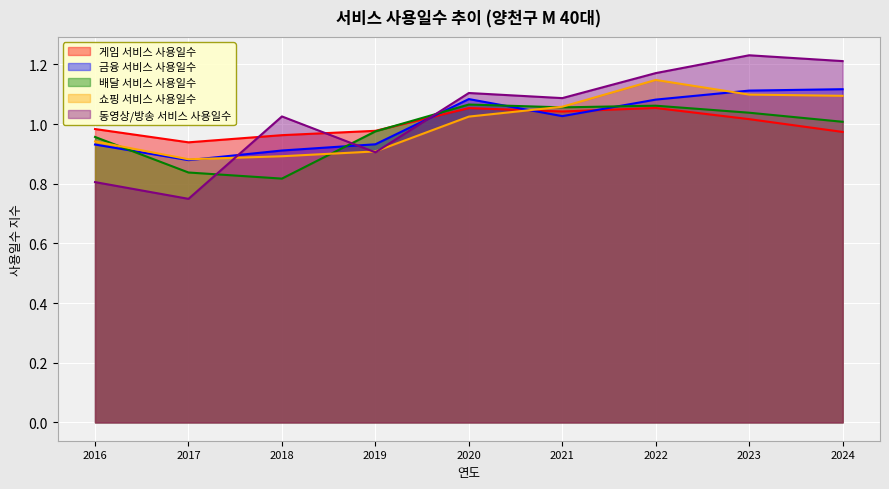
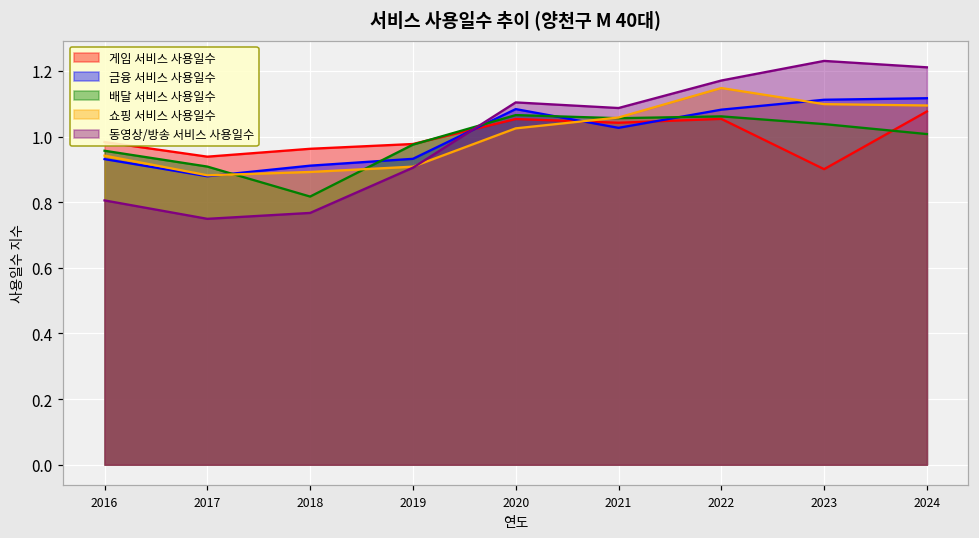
  {
    "게임 서비스 사용일수": {
      "2016": 0.98,
      "2017": 0.94,
      "2018": 0.96,
      "2020": 1.05,
      "2021": 1.04,
-     "2023": 1.02,
-     "2024": 0.97
+     "2023": 0.90,
+     "2024": 1.08
    },
    "금융 서비스 사용일수": {
      "2016": 0.93,
      "2018": 0.91,
      "2019": 0.93,
      "2020": 1.08,
      "2021": 1.03,
      "2022": 1.08,
      "2023": 1.11,
      "2024": 1.12
    },
    "배달 서비스 사용일수": {
      "2016": 0.96,
-     "2017": 0.84,
+     "2017": 0.91,
      "2018": 0.82,
      "2020": 1.07,
      "2023": 1.04,
      "2024": 1.01
    },
    "쇼핑 서비스 사용일수": {
      "2016": 0.94,
      "2018": 0.89,
      "2020": 1.02,
      "2022": 1.15,
      "2023": 1.10,
      "2024": 1.09
    },
    "동영상/방송 서비스 사용일수": {
      "2016": 0.81,
      "2017": 0.75,
-     "2018": 1.03,
+     "2018": 0.77,
      "2020": 1.10,
      "2021": 1.09,
      "2022": 1.17,
      "2023": 1.23,
      "2024": 1.21
    }
  }
